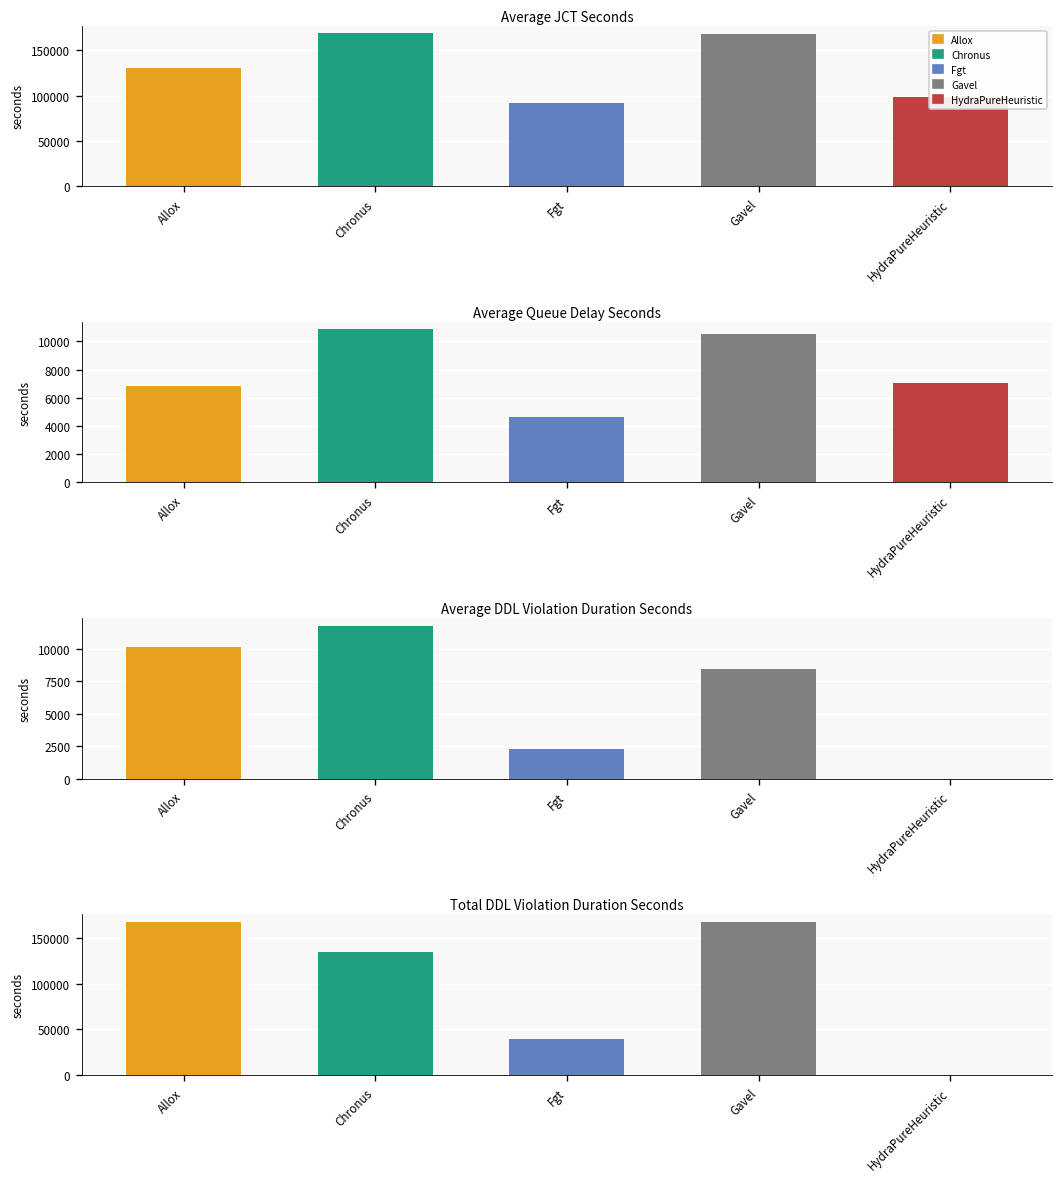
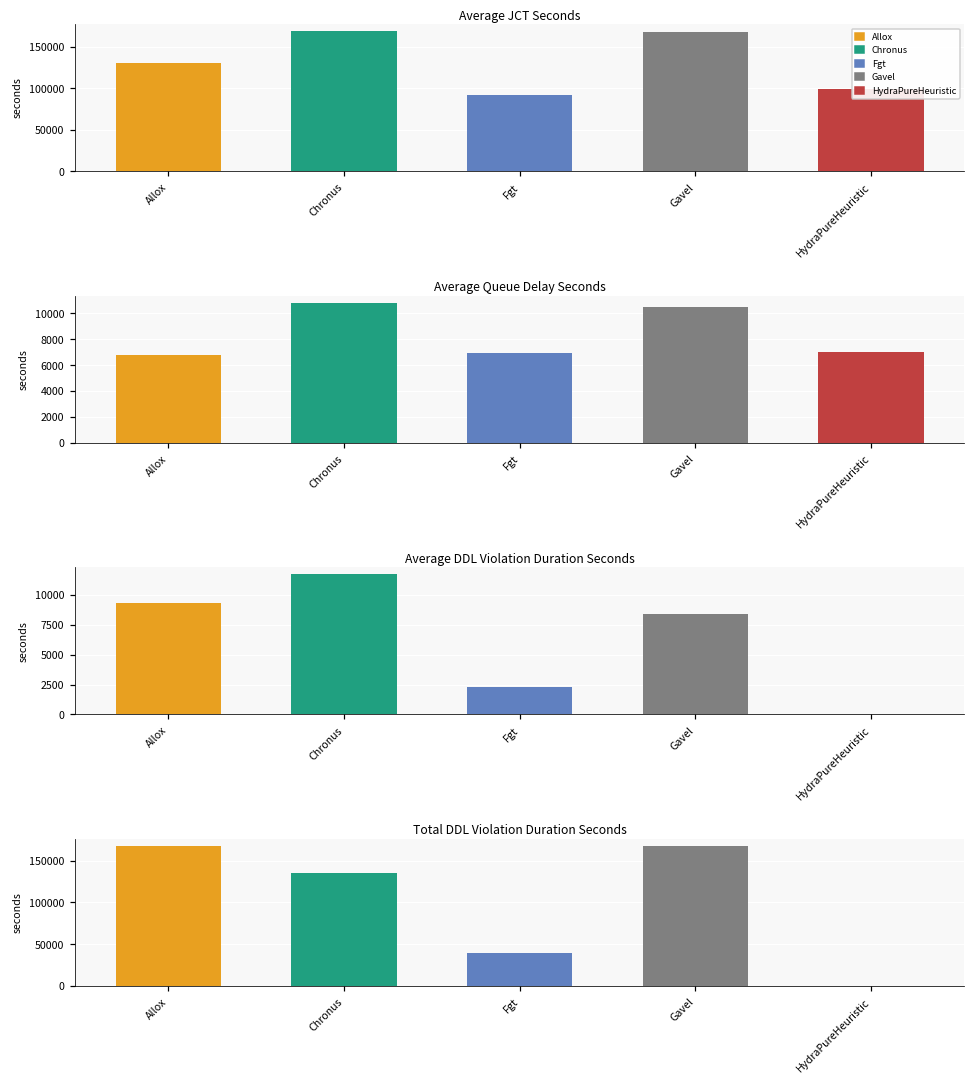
  {
    "Average JCT Seconds": {
      "Allox": 130000,
      "Chronus": 170000,
      "Fgt": 90000,
      "Gavel": 170000
    },
    "Average Queue Delay Seconds": {
      "Allox": 6800,
      "Chronus": 10800,
-     "Fgt": 4600,
+     "Fgt": 7000,
      "Gavel": 10500,
      "HydraPureHeuristic": 7000
    },
    "Average DDL Violation Duration Seconds": {
-     "Allox": 10100,
+     "Allox": 9300,
      "Chronus": 11800,
      "Fgt": 2300,
      "Gavel": 8400,
      "HydraPureHeuristic": 0
    },
    "Total DDL Violation Duration Seconds": {
      "Allox": 170000,
      "Chronus": 140000,
      "Fgt": 40000,
      "Gavel": 170000,
      "HydraPureHeuristic": 0
    }
  }
